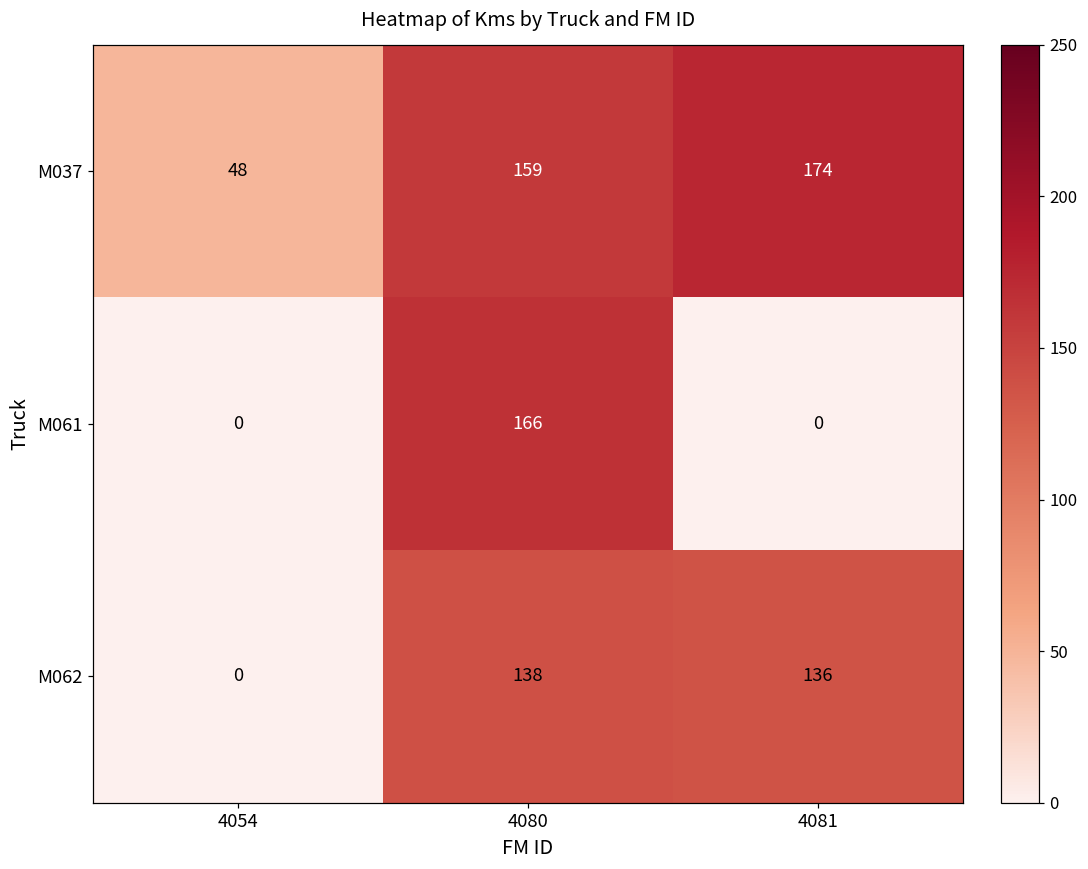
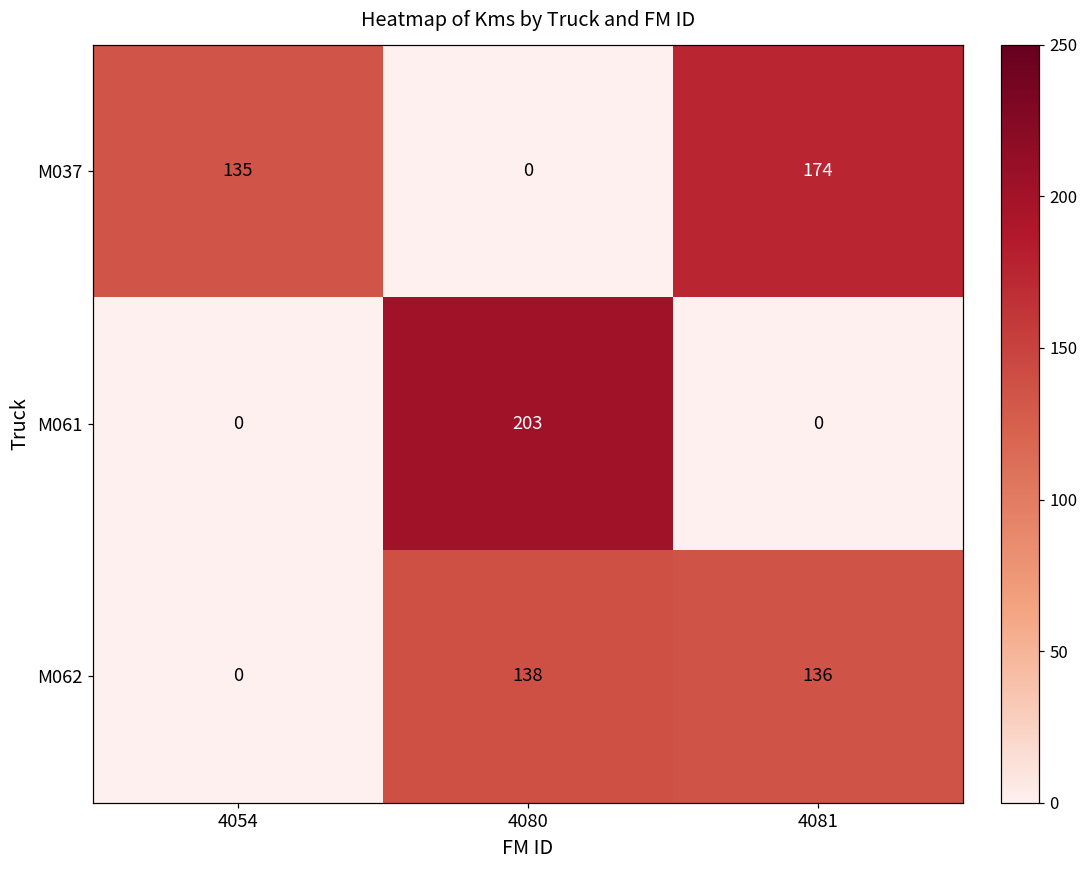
  {
    "M037": {
-     "4054": 48,
-     "4080": 159,
+     "4054": 135,
+     "4080": 0,
      "4081": 174
    },
    "M061": {
      "4054": 0,
-     "4080": 166,
+     "4080": 203,
      "4081": 0
    },
    "M062": {
      "4054": 0,
      "4080": 138,
      "4081": 136
    }
  }
